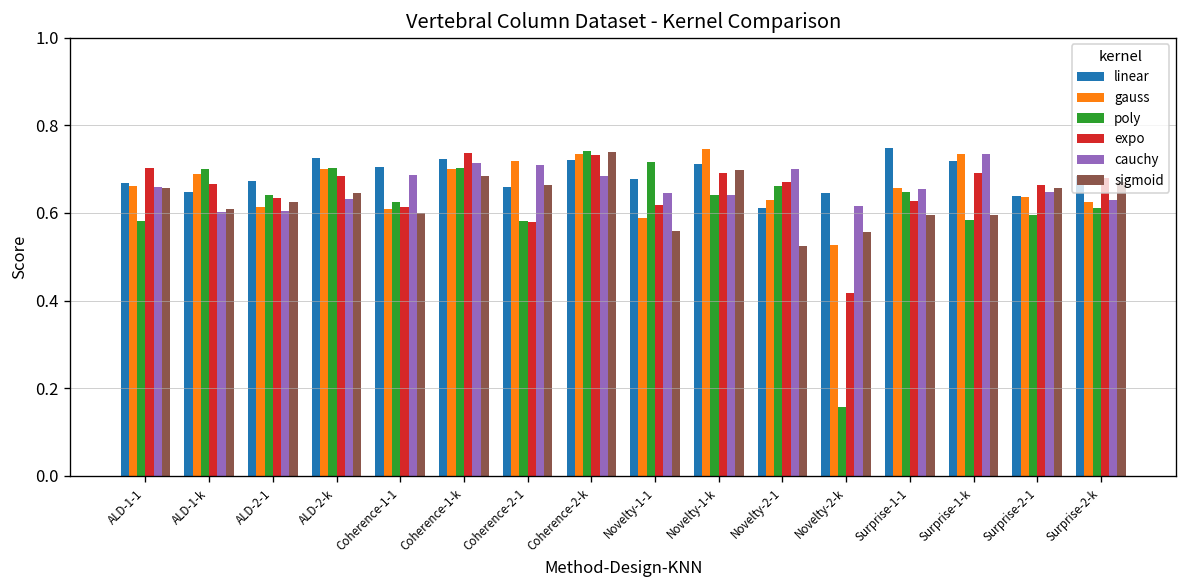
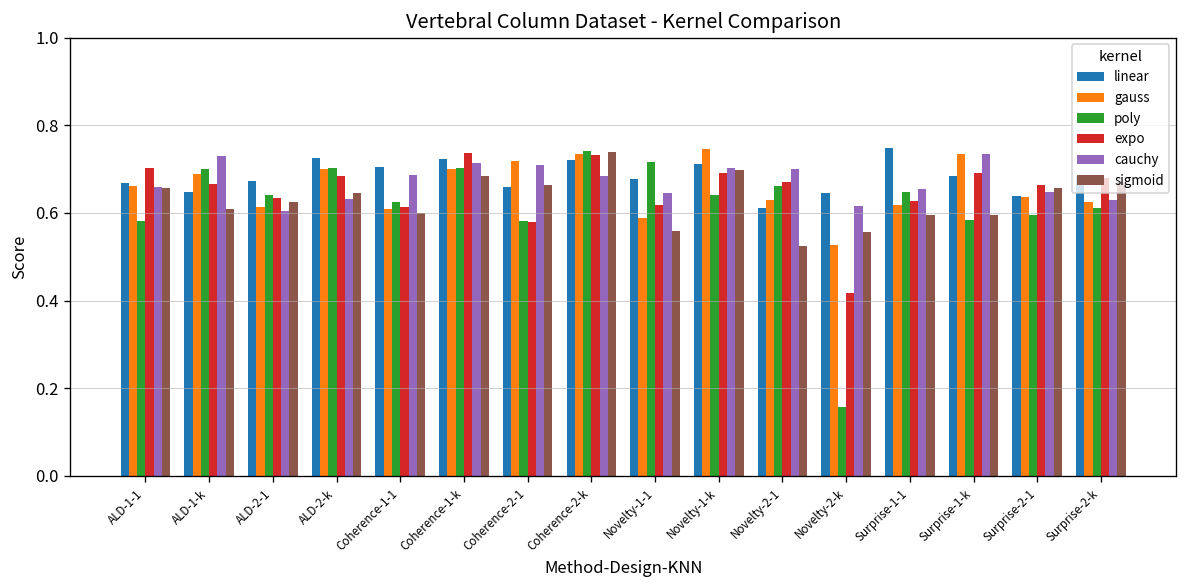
  {
    "linear": {
      "ALD-1-1": 0.67,
      "ALD-1-k": 0.65,
      "ALD-2-1": 0.67,
      "ALD-2-k": 0.73,
      "Coherence-1-1": 0.70,
      "Coherence-1-k": 0.72,
      "Coherence-2-1": 0.66,
      "Coherence-2-k": 0.72,
      "Novelty-1-1": 0.68,
      "Novelty-1-k": 0.71,
      "Novelty-2-1": 0.61,
      "Novelty-2-k": 0.64,
      "Surprise-1-1": 0.75,
-     "Surprise-1-k": 0.72,
+     "Surprise-1-k": 0.68,
      "Surprise-2-1": 0.64,
      "Surprise-2-k": 0.68
    },
    "gauss": {
      "ALD-1-1": 0.66,
      "ALD-1-k": 0.69,
      "ALD-2-1": 0.61,
      "ALD-2-k": 0.70,
      "Coherence-1-1": 0.61,
      "Coherence-1-k": 0.70,
      "Coherence-2-1": 0.72,
      "Coherence-2-k": 0.73,
      "Novelty-1-1": 0.59,
      "Novelty-1-k": 0.75,
      "Novelty-2-1": 0.63,
      "Novelty-2-k": 0.53,
-     "Surprise-1-1": 0.66,
+     "Surprise-1-1": 0.62,
      "Surprise-1-k": 0.74,
      "Surprise-2-1": 0.64,
      "Surprise-2-k": 0.62
    },
    "poly": {
      "ALD-1-1": 0.58,
      "ALD-1-k": 0.70,
      "ALD-2-1": 0.64,
      "ALD-2-k": 0.70,
      "Coherence-1-1": 0.62,
      "Coherence-1-k": 0.70,
      "Coherence-2-1": 0.58,
      "Coherence-2-k": 0.74,
      "Novelty-1-1": 0.72,
      "Novelty-1-k": 0.64,
      "Novelty-2-1": 0.66,
      "Novelty-2-k": 0.16,
      "Surprise-1-1": 0.65,
      "Surprise-1-k": 0.58,
      "Surprise-2-1": 0.60,
      "Surprise-2-k": 0.61
    },
    "expo": {
      "ALD-1-k": 0.67,
      "ALD-2-1": 0.63,
      "ALD-2-k": 0.68,
      "Coherence-1-1": 0.61,
      "Coherence-1-k": 0.74,
      "Coherence-2-1": 0.58,
      "Coherence-2-k": 0.73,
      "Novelty-1-1": 0.62,
      "Novelty-1-k": 0.69,
      "Novelty-2-1": 0.67,
      "Novelty-2-k": 0.42,
      "Surprise-1-1": 0.63,
      "Surprise-1-k": 0.69,
      "Surprise-2-1": 0.66,
      "Surprise-2-k": 0.68
    },
    "cauchy": {
      "ALD-1-1": 0.66,
-     "ALD-1-k": 0.60,
+     "ALD-1-k": 0.73,
      "ALD-2-1": 0.60,
      "ALD-2-k": 0.63,
      "Coherence-1-1": 0.69,
      "Coherence-1-k": 0.71,
      "Coherence-2-1": 0.71,
      "Coherence-2-k": 0.68,
      "Novelty-1-1": 0.65,
-     "Novelty-1-k": 0.64,
+     "Novelty-1-k": 0.70,
      "Novelty-2-1": 0.70,
      "Novelty-2-k": 0.62,
      "Surprise-1-1": 0.65,
      "Surprise-1-k": 0.73,
      "Surprise-2-1": 0.65,
      "Surprise-2-k": 0.63
    },
    "sigmoid": {
      "ALD-1-1": 0.66,
      "ALD-1-k": 0.61,
      "ALD-2-1": 0.62,
      "ALD-2-k": 0.64,
      "Coherence-1-1": 0.60,
      "Coherence-1-k": 0.68,
      "Coherence-2-1": 0.66,
      "Coherence-2-k": 0.74,
      "Novelty-1-1": 0.56,
      "Novelty-1-k": 0.70,
      "Novelty-2-1": 0.53,
      "Novelty-2-k": 0.56,
      "Surprise-1-1": 0.60,
      "Surprise-1-k": 0.60,
      "Surprise-2-1": 0.66,
      "Surprise-2-k": 0.67
    }
  }
